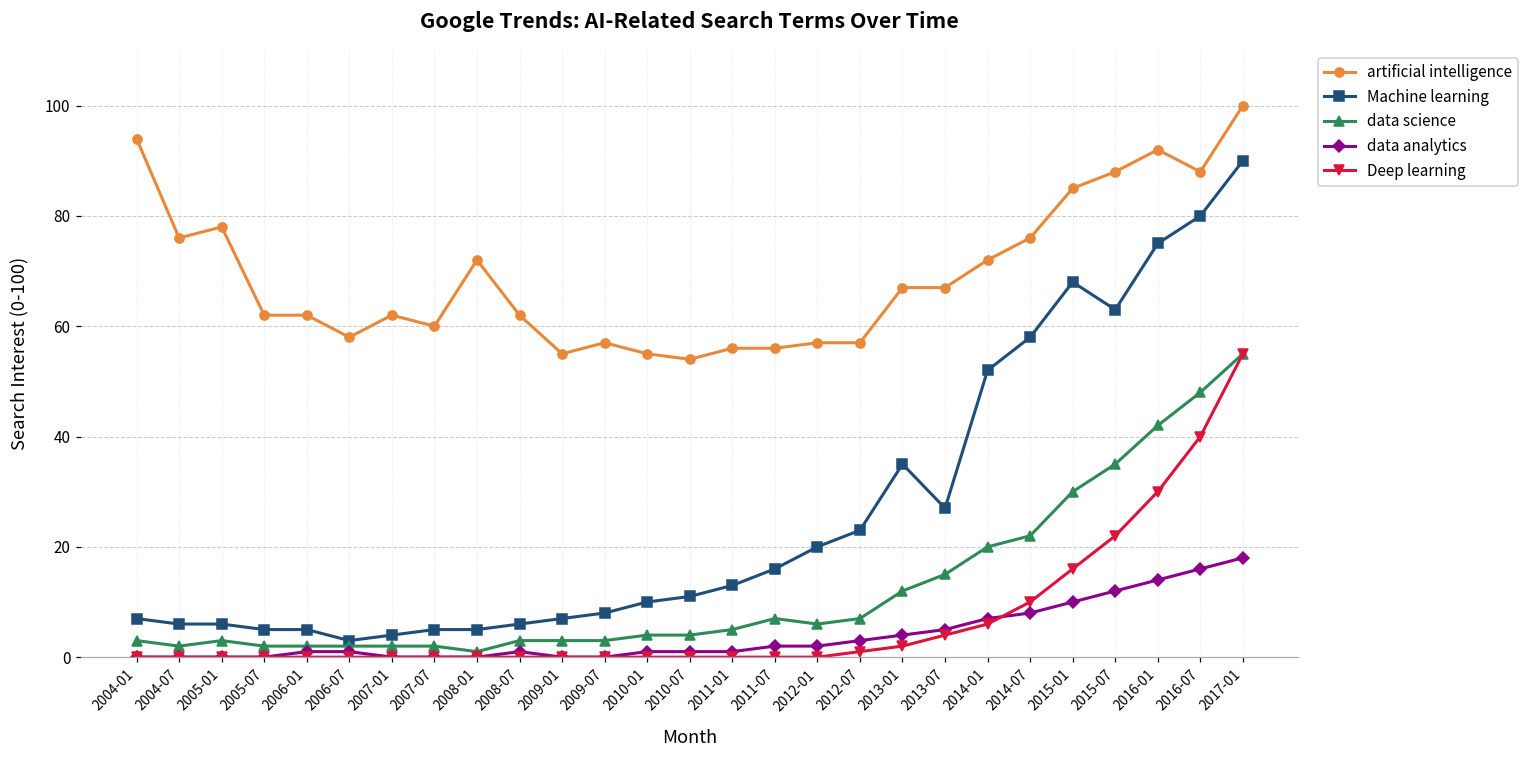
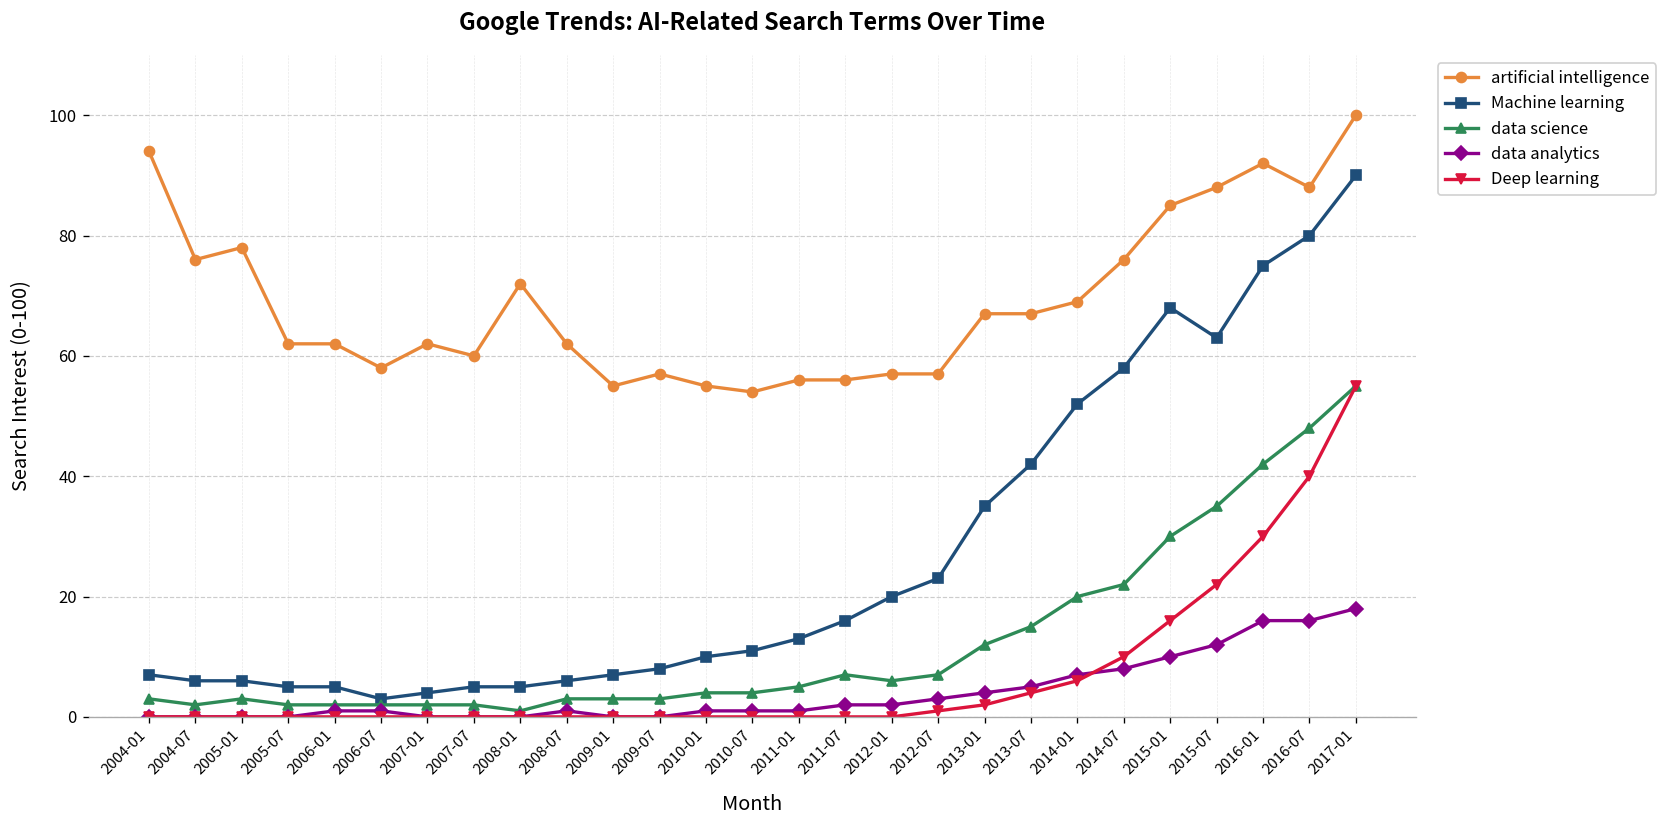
  {
    "artificial intelligence": {
      "2004-01": 94,
      "2004-07": 76,
      "2005-01": 78,
      "2005-07": 62,
      "2006-01": 62,
      "2006-07": 58,
      "2007-01": 62,
      "2007-07": 60,
      "2008-01": 72,
      "2008-07": 62,
      "2009-01": 55,
      "2009-07": 57,
      "2010-01": 55,
      "2010-07": 54,
      "2011-01": 56,
      "2011-07": 56,
      "2012-01": 57,
      "2012-07": 57,
      "2013-01": 67,
      "2013-07": 67,
-     "2014-01": 72,
+     "2014-01": 69,
      "2014-07": 76,
      "2015-01": 85,
      "2015-07": 88,
      "2016-01": 92,
      "2016-07": 88,
      "2017-01": 100
    },
    "Machine learning": {
      "2004-01": 7,
      "2004-07": 6,
      "2005-01": 6,
      "2005-07": 5,
      "2006-01": 5,
      "2006-07": 3,
      "2007-01": 4,
      "2007-07": 5,
      "2008-01": 5,
      "2008-07": 6,
      "2009-01": 7,
      "2009-07": 8,
      "2010-01": 10,
      "2010-07": 11,
      "2011-01": 13,
      "2011-07": 16,
      "2012-01": 20,
      "2012-07": 23,
      "2013-01": 35,
-     "2013-07": 27,
+     "2013-07": 42,
      "2014-01": 52,
      "2014-07": 58,
      "2015-01": 68,
      "2015-07": 63,
      "2016-01": 75,
      "2016-07": 80,
      "2017-01": 90
    },
    "data science": {
      "2004-01": 3,
      "2004-07": 2,
      "2005-01": 3,
      "2005-07": 2,
      "2006-01": 2,
      "2006-07": 2,
      "2007-01": 2,
      "2007-07": 2,
      "2008-01": 1,
      "2008-07": 3,
      "2009-01": 3,
      "2009-07": 3,
      "2010-01": 4,
      "2010-07": 4,
      "2011-01": 5,
      "2011-07": 7,
      "2012-01": 6,
      "2012-07": 7,
      "2013-01": 12,
      "2013-07": 15,
      "2014-01": 20,
      "2014-07": 22,
      "2015-01": 30,
      "2015-07": 35,
      "2016-01": 42,
      "2016-07": 48
    },
    "data analytics": {
      "2006-01": 1,
      "2006-07": 1,
      "2008-07": 1,
      "2010-01": 1,
      "2010-07": 1,
      "2011-01": 1,
      "2011-07": 2,
      "2012-01": 2,
      "2012-07": 3,
      "2013-01": 4,
      "2013-07": 5,
      "2014-01": 7,
      "2014-07": 8,
      "2015-01": 10,
      "2015-07": 12,
-     "2016-01": 14,
+     "2016-01": 16,
      "2016-07": 16,
      "2017-01": 18
    },
    "Deep learning": {
      "2006-01": 0,
      "2006-07": 0,
      "2008-07": 0,
      "2010-01": 0,
      "2010-07": 0,
      "2011-01": 0,
      "2011-07": 0,
      "2012-01": 0,
      "2012-07": 1,
      "2013-01": 2,
      "2013-07": 4,
      "2014-01": 6,
      "2014-07": 10,
      "2015-01": 16,
      "2015-07": 22,
      "2016-01": 30,
      "2016-07": 40
    }
  }
